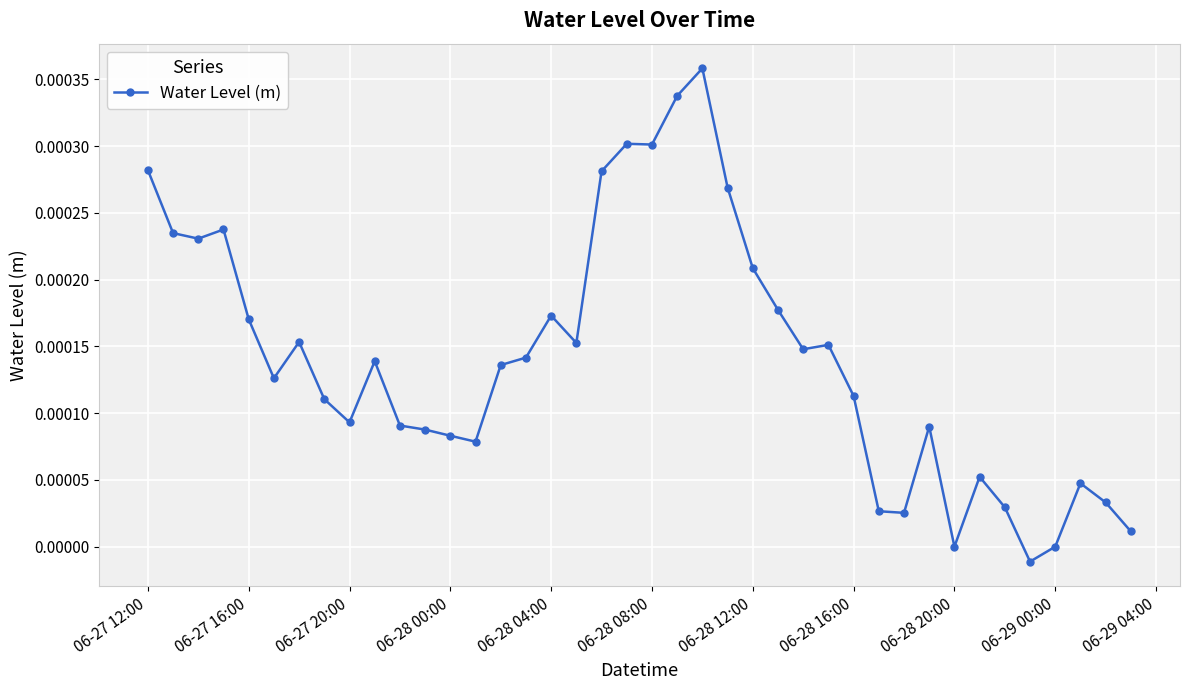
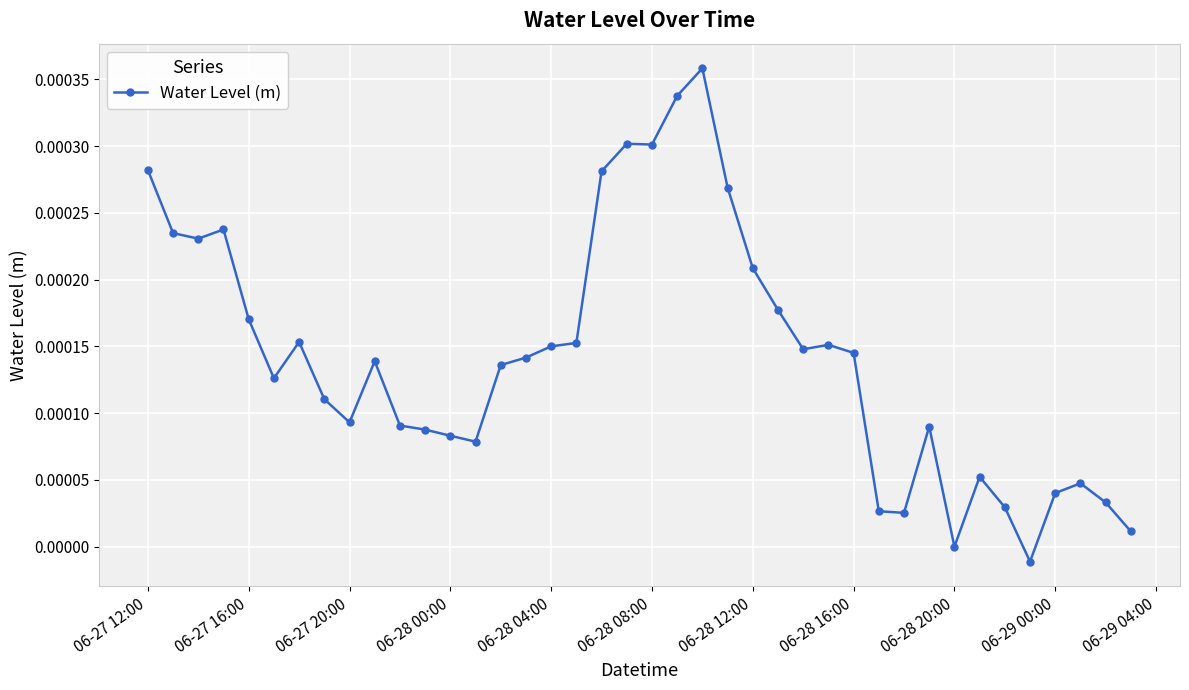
  {
    "06-27 12:00": 0.000282,
    "06-27 16:00": 0.000170,
    "06-27 20:00": 0.000093,
    "06-28 00:00": 0.000083,
-   "06-28 04:00": 0.000173,
+   "06-28 04:00": 0.000150,
    "06-28 08:00": 0.000301,
    "06-28 12:00": 0.000209,
-   "06-28 16:00": 0.000113,
+   "06-28 16:00": 0.000145,
    "06-28 20:00": 0.000000,
-   "06-29 00:00": 0.00000
+   "06-29 00:00": 0.00004
  }
